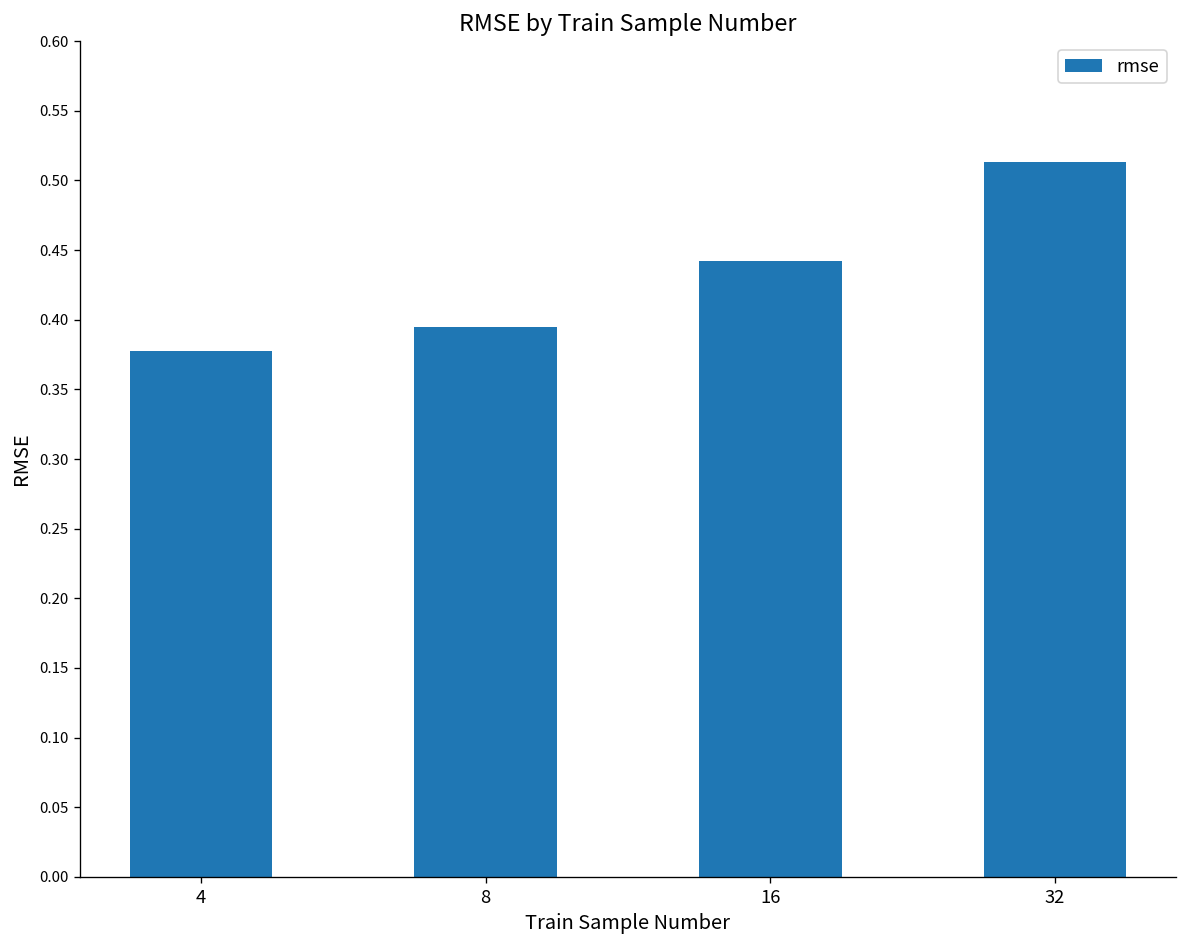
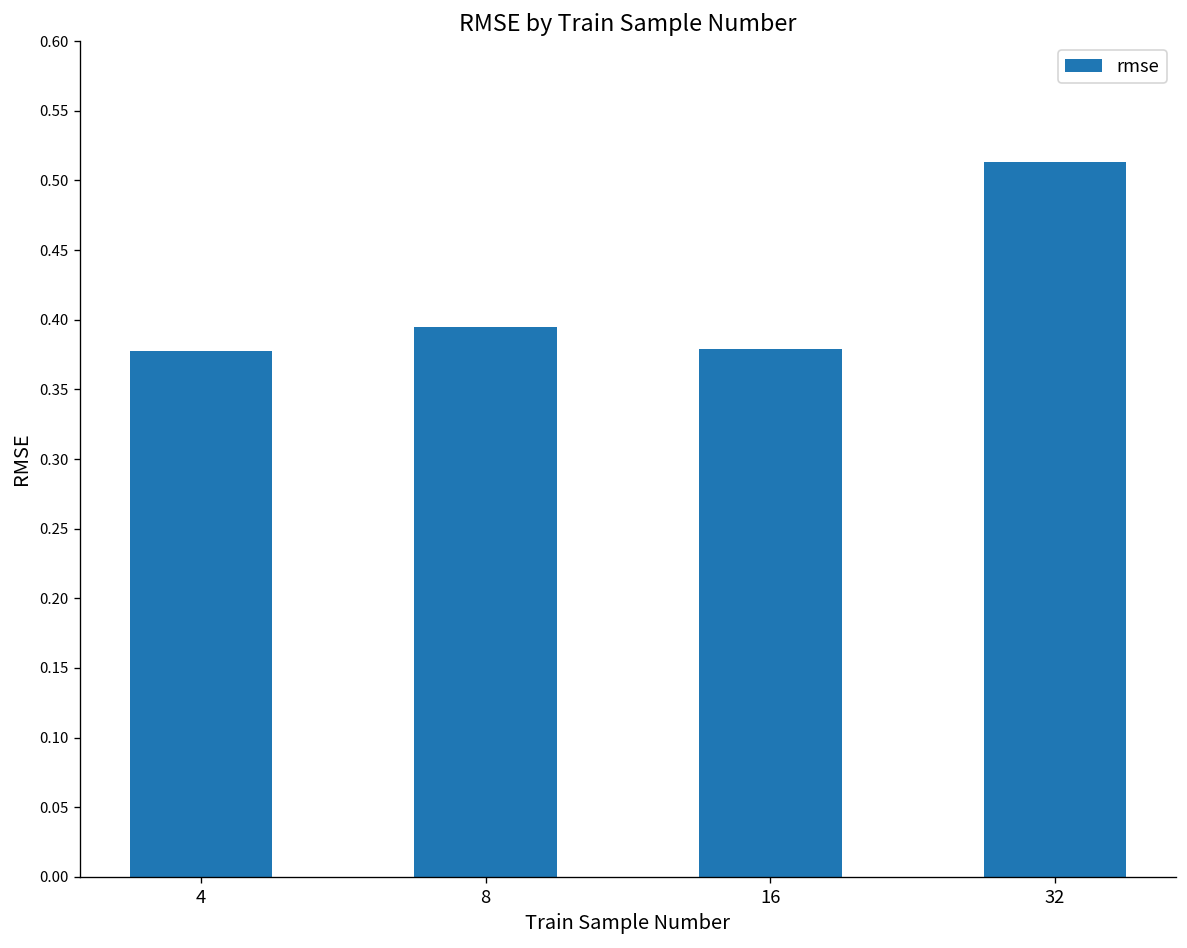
  {
    "4": 0.378,
    "8": 0.395,
-   "16": 0.442,
+   "16": 0.379,
    "32": 0.513
  }
